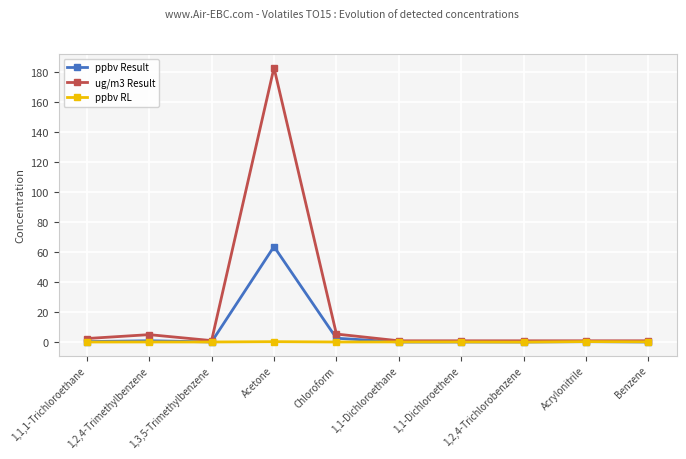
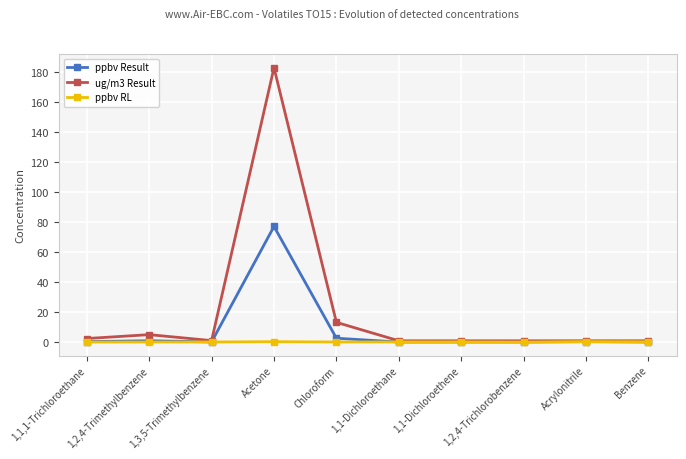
  {
    "ppbv Result": {
-     "Acetone": 64,
+     "Acetone": 77,
      "Chloroform": 3
    },
    "ug/m3 Result": {
      "1,1,1-Trichloroethane": 3,
      "1,2,4-Trimethylbenzene": 5,
      "Acetone": 183,
-     "Chloroform": 6
+     "Chloroform": 13
    },
    "ppbv RL": {
      "Acetone": 0,
      "Chloroform": 0
    }
  }
